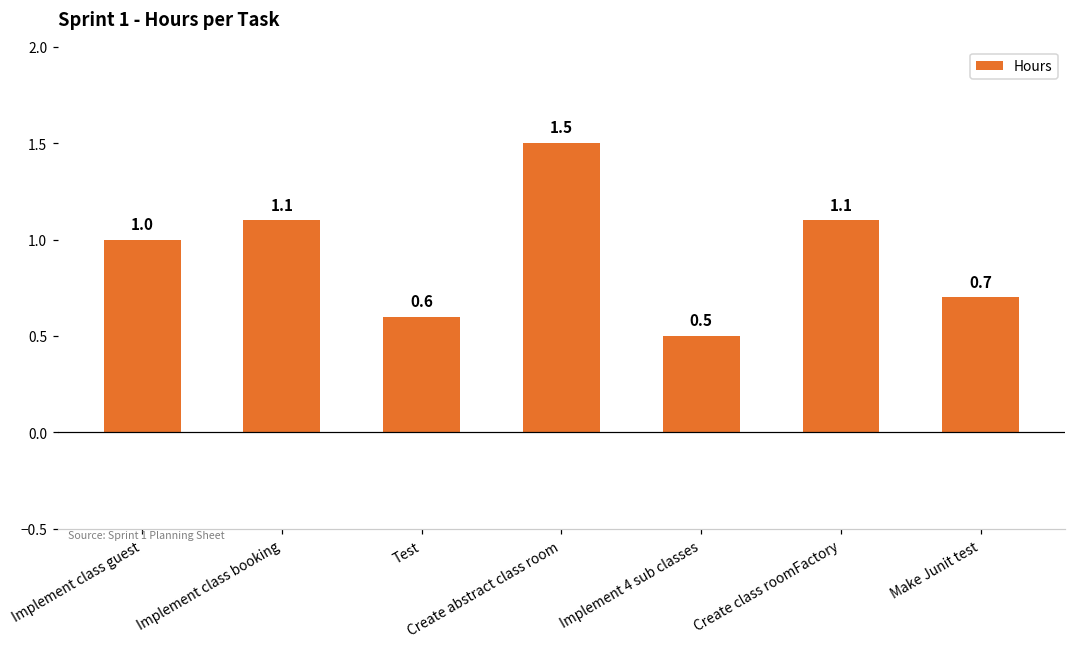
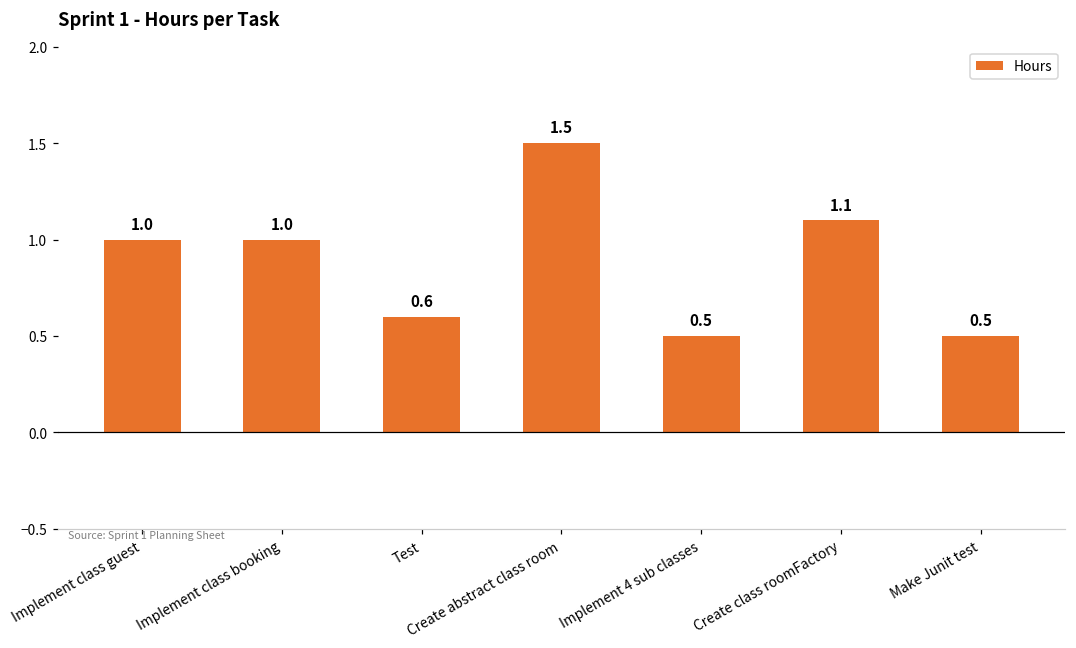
  {
    "Implement class guest": 1.0,
-   "Implement class booking": 1.1,
+   "Implement class booking": 1.0,
    "Test": 0.6,
    "Create abstract class room": 1.5,
    "Implement 4 sub classes": 0.5,
    "Create class roomFactory": 1.1,
-   "Make Junit test": 0.7
+   "Make Junit test": 0.5
  }
